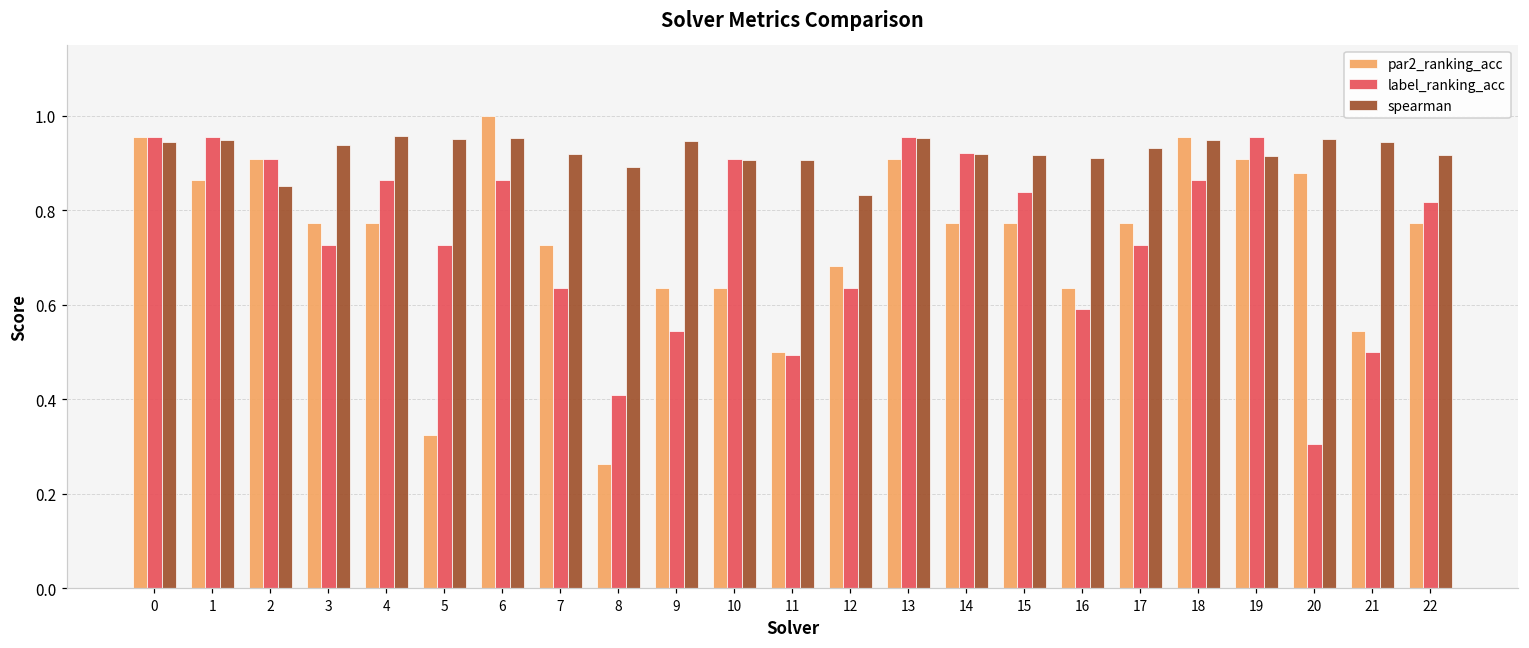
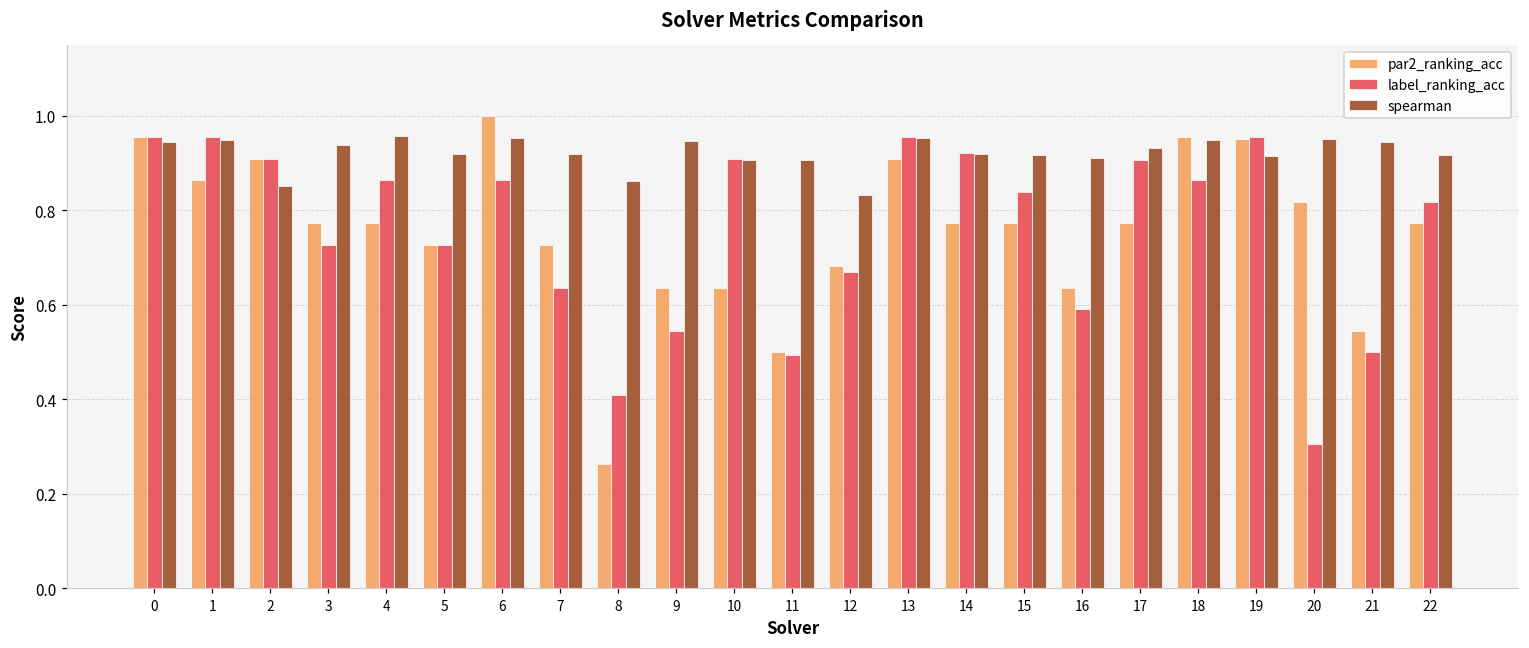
  {
    "par2_ranking_acc": {
      "0": 0.95,
      "1": 0.86,
      "2": 0.91,
      "3": 0.77,
      "4": 0.77,
-     "5": 0.32,
+     "5": 0.73,
      "6": 1.00,
      "7": 0.73,
      "8": 0.26,
      "9": 0.64,
      "10": 0.64,
      "11": 0.50,
      "12": 0.68,
      "13": 0.91,
      "14": 0.77,
      "15": 0.77,
      "16": 0.64,
      "17": 0.77,
      "18": 0.95,
-     "19": 0.91,
-     "20": 0.88,
+     "19": 0.95,
+     "20": 0.82,
      "21": 0.55,
      "22": 0.77
    },
    "label_ranking_acc": {
      "0": 0.95,
      "1": 0.95,
      "2": 0.91,
      "3": 0.73,
      "4": 0.86,
      "5": 0.73,
      "6": 0.86,
      "7": 0.64,
      "8": 0.41,
      "9": 0.55,
      "10": 0.91,
      "11": 0.49,
-     "12": 0.64,
+     "12": 0.67,
      "13": 0.95,
      "14": 0.92,
      "15": 0.84,
      "16": 0.59,
-     "17": 0.73,
+     "17": 0.91,
      "18": 0.86,
      "19": 0.95,
      "20": 0.31,
      "21": 0.50,
      "22": 0.82
    },
    "spearman": {
      "0": 0.94,
      "1": 0.95,
      "2": 0.85,
      "3": 0.94,
      "4": 0.96,
-     "5": 0.95,
+     "5": 0.92,
      "6": 0.95,
      "7": 0.92,
-     "8": 0.89,
+     "8": 0.86,
      "9": 0.95,
      "10": 0.91,
      "11": 0.91,
      "12": 0.83,
      "13": 0.95,
      "14": 0.92,
      "15": 0.92,
      "16": 0.91,
      "17": 0.93,
      "18": 0.95,
      "19": 0.91,
      "20": 0.95,
      "21": 0.94,
      "22": 0.92
    }
  }
